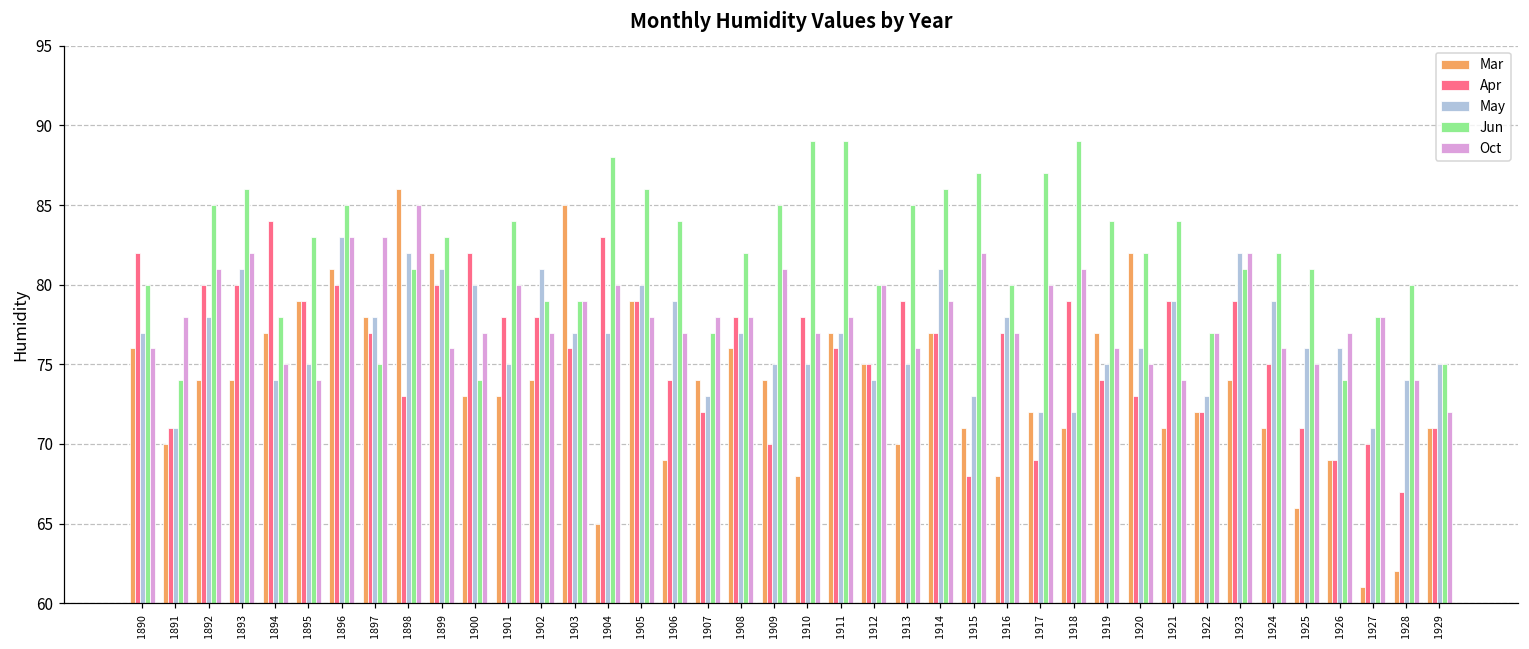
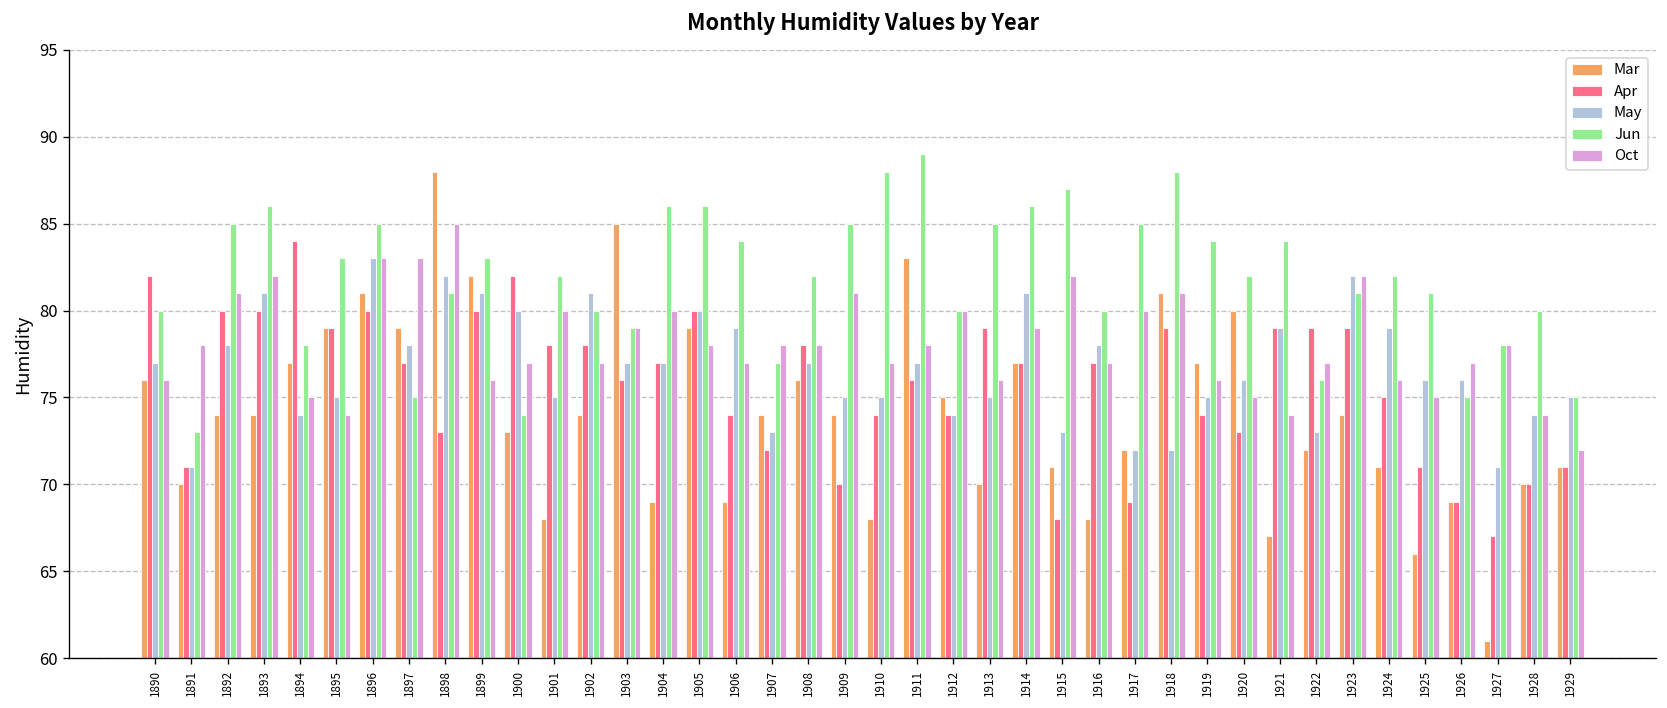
  {
    "Mar": {
      "1890": 76,
      "1891": 70,
      "1892": 74,
      "1893": 74,
      "1894": 77,
      "1895": 79,
      "1896": 81,
-     "1897": 78,
-     "1898": 86,
+     "1897": 79,
+     "1898": 88,
      "1899": 82,
      "1900": 73,
-     "1901": 73,
+     "1901": 68,
      "1902": 74,
      "1903": 85,
-     "1904": 65,
+     "1904": 69,
      "1905": 79,
      "1906": 69,
      "1907": 74,
      "1908": 76,
      "1909": 74,
      "1910": 68,
-     "1911": 77,
+     "1911": 83,
      "1912": 75,
      "1913": 70,
      "1914": 77,
      "1915": 71,
      "1916": 68,
      "1917": 72,
-     "1918": 71,
+     "1918": 81,
      "1919": 77,
-     "1920": 82,
-     "1921": 71,
+     "1920": 80,
+     "1921": 67,
      "1922": 72,
      "1923": 74,
      "1924": 71,
      "1925": 66,
      "1926": 69,
      "1927": 61,
-     "1928": 62,
+     "1928": 70,
      "1929": 71
    },
    "Apr": {
      "1890": 82,
      "1891": 71,
      "1892": 80,
      "1893": 80,
      "1894": 84,
      "1895": 79,
      "1896": 80,
      "1897": 77,
      "1898": 73,
      "1899": 80,
      "1900": 82,
      "1901": 78,
      "1902": 78,
      "1903": 76,
-     "1904": 83,
-     "1905": 79,
+     "1904": 77,
+     "1905": 80,
      "1906": 74,
      "1907": 72,
      "1908": 78,
      "1909": 70,
-     "1910": 78,
+     "1910": 74,
      "1911": 76,
-     "1912": 75,
+     "1912": 74,
      "1913": 79,
      "1914": 77,
      "1915": 68,
      "1916": 77,
      "1917": 69,
      "1918": 79,
      "1919": 74,
      "1920": 73,
      "1921": 79,
-     "1922": 72,
+     "1922": 79,
      "1923": 79,
      "1924": 75,
      "1925": 71,
      "1926": 69,
-     "1927": 70,
-     "1928": 67,
+     "1927": 67,
+     "1928": 70,
      "1929": 71
    },
    "Jun": {
      "1890": 80,
-     "1891": 74,
+     "1891": 73,
      "1892": 85,
      "1893": 86,
      "1894": 78,
      "1895": 83,
      "1896": 85,
      "1897": 75,
      "1898": 81,
      "1899": 83,
      "1900": 74,
-     "1901": 84,
-     "1902": 79,
+     "1901": 82,
+     "1902": 80,
      "1903": 79,
-     "1904": 88,
+     "1904": 86,
      "1905": 86,
      "1906": 84,
      "1907": 77,
      "1908": 82,
      "1909": 85,
-     "1910": 89,
+     "1910": 88,
      "1911": 89,
      "1912": 80,
      "1913": 85,
      "1914": 86,
      "1915": 87,
      "1916": 80,
-     "1917": 87,
-     "1918": 89,
+     "1917": 85,
+     "1918": 88,
      "1919": 84,
      "1920": 82,
      "1921": 84,
-     "1922": 77,
+     "1922": 76,
      "1923": 81,
      "1924": 82,
      "1925": 81,
-     "1926": 74,
+     "1926": 75,
      "1927": 78,
      "1928": 80,
      "1929": 75
    }
  }
